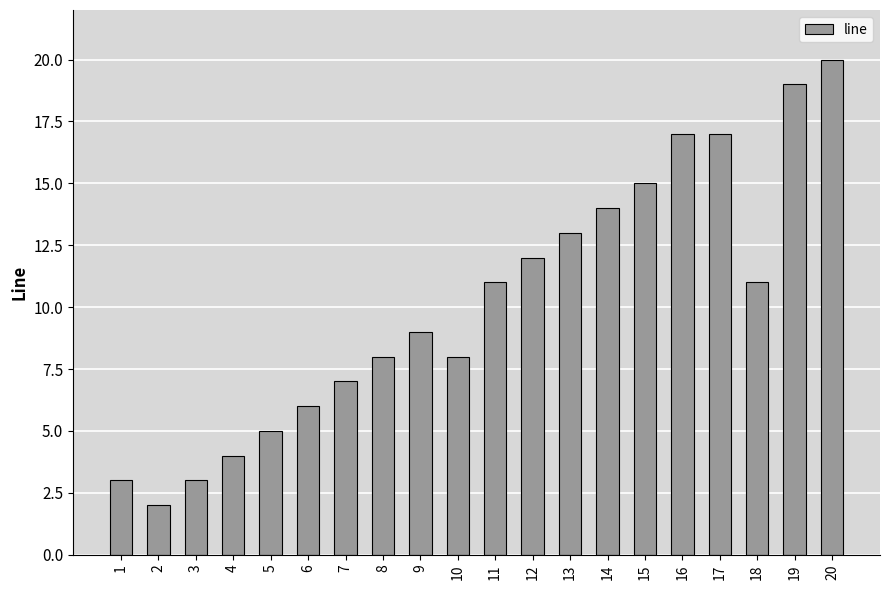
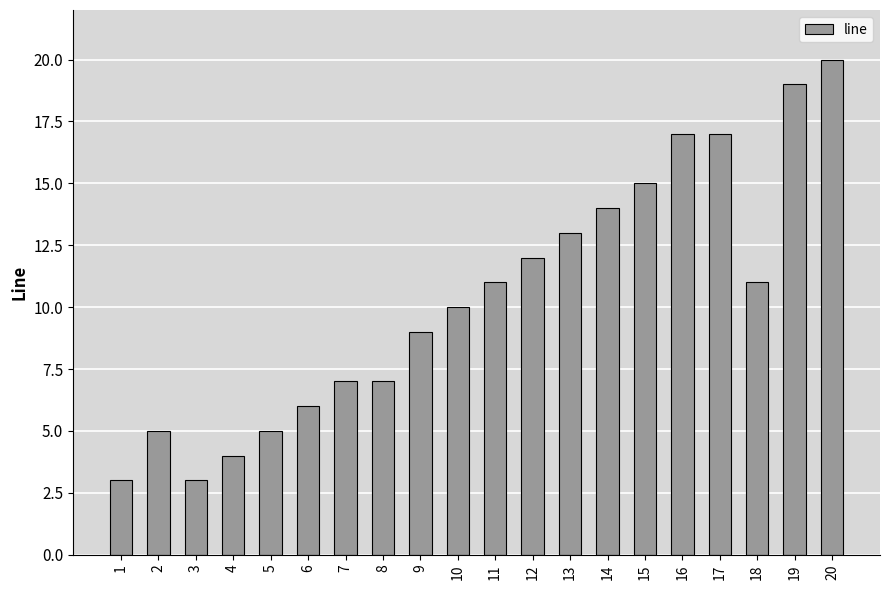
  {
    "1": 3,
-   "2": 2,
+   "2": 5,
    "3": 3,
    "4": 4,
    "5": 5,
    "6": 6,
    "7": 7,
-   "8": 8,
+   "8": 7,
    "9": 9,
-   "10": 8,
+   "10": 10,
    "11": 11,
    "12": 12,
    "13": 13,
    "14": 14,
    "15": 15,
    "16": 17,
    "17": 17,
    "18": 11,
    "19": 19,
    "20": 20
  }
